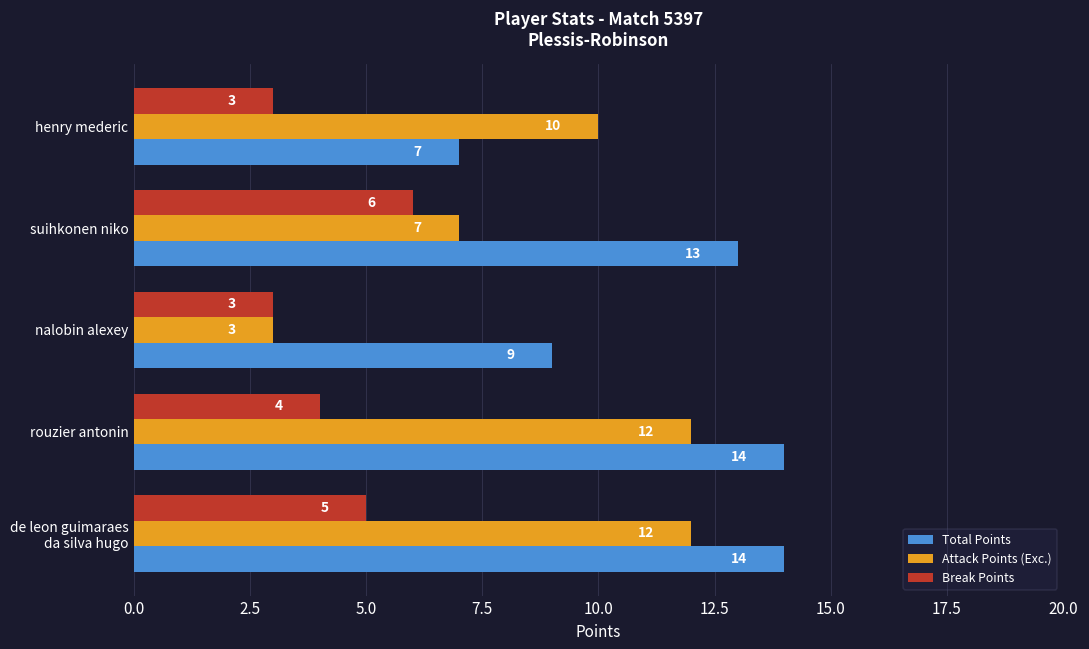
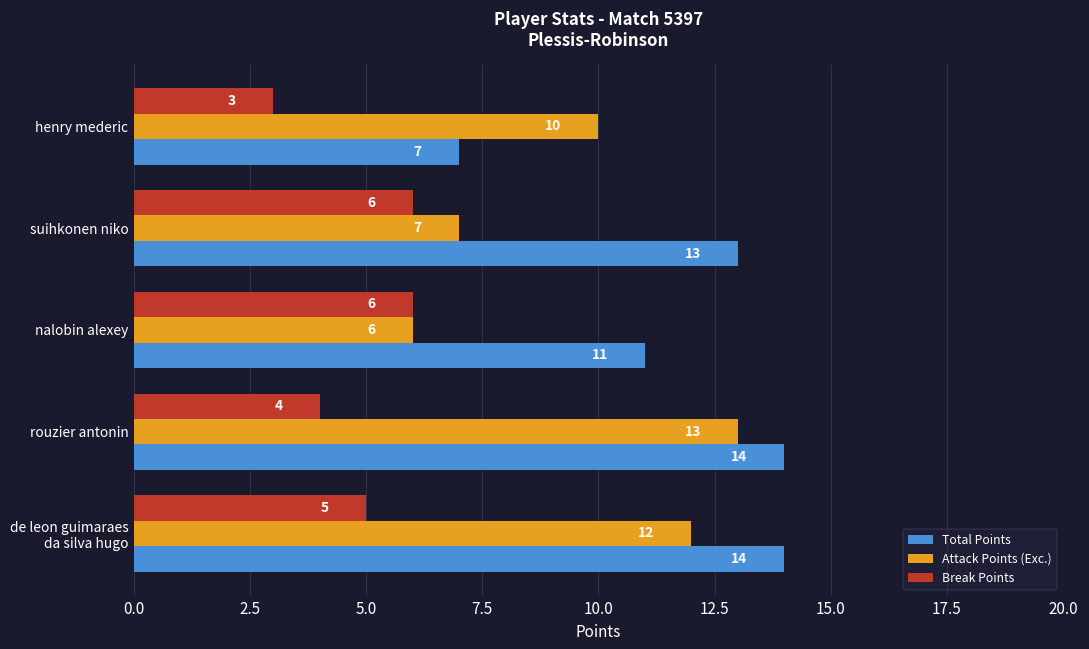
  {
    "Total Points": {
      "henry mederic": 7,
      "suihkonen niko": 13,
-     "nalobin alexey": 9,
+     "nalobin alexey": 11,
      "rouzier antonin": 14,
      "de leon guimaraes da silva hugo": 14
    },
    "Attack Points (Exc.)": {
      "henry mederic": 10,
      "suihkonen niko": 7,
-     "nalobin alexey": 3,
-     "rouzier antonin": 12,
+     "nalobin alexey": 6,
+     "rouzier antonin": 13,
      "de leon guimaraes da silva hugo": 12
    },
    "Break Points": {
      "henry mederic": 3,
      "suihkonen niko": 6,
-     "nalobin alexey": 3,
+     "nalobin alexey": 6,
      "rouzier antonin": 4,
      "de leon guimaraes da silva hugo": 5
    }
  }
